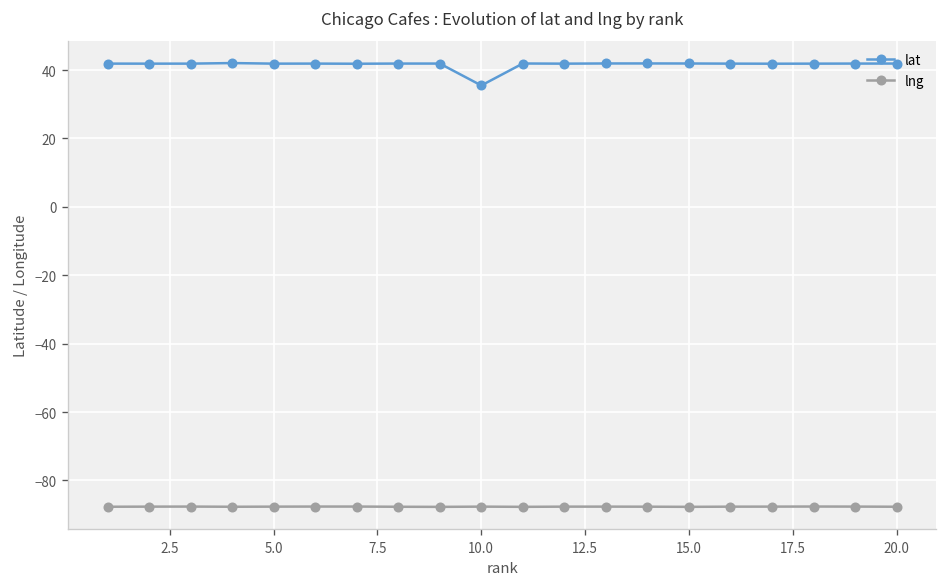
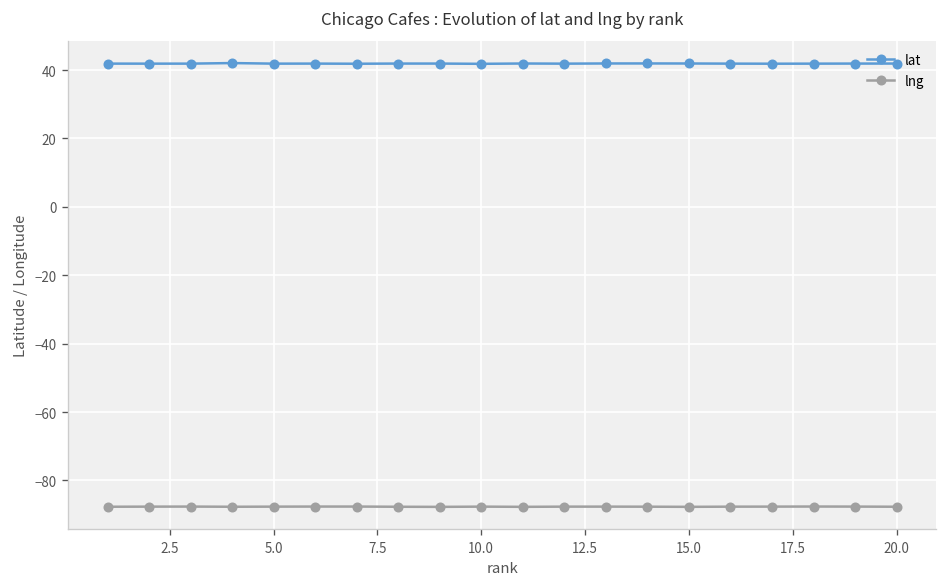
  {
    "lat": {
      "5.0": 42,
-     "10.0": 36,
+     "10.0": 42,
      "15.0": 42,
      "20.0": 42
    },
    "lng": {
      "5.0": -88,
      "10.0": -88,
      "15.0": -88,
      "20.0": -88
    }
  }
